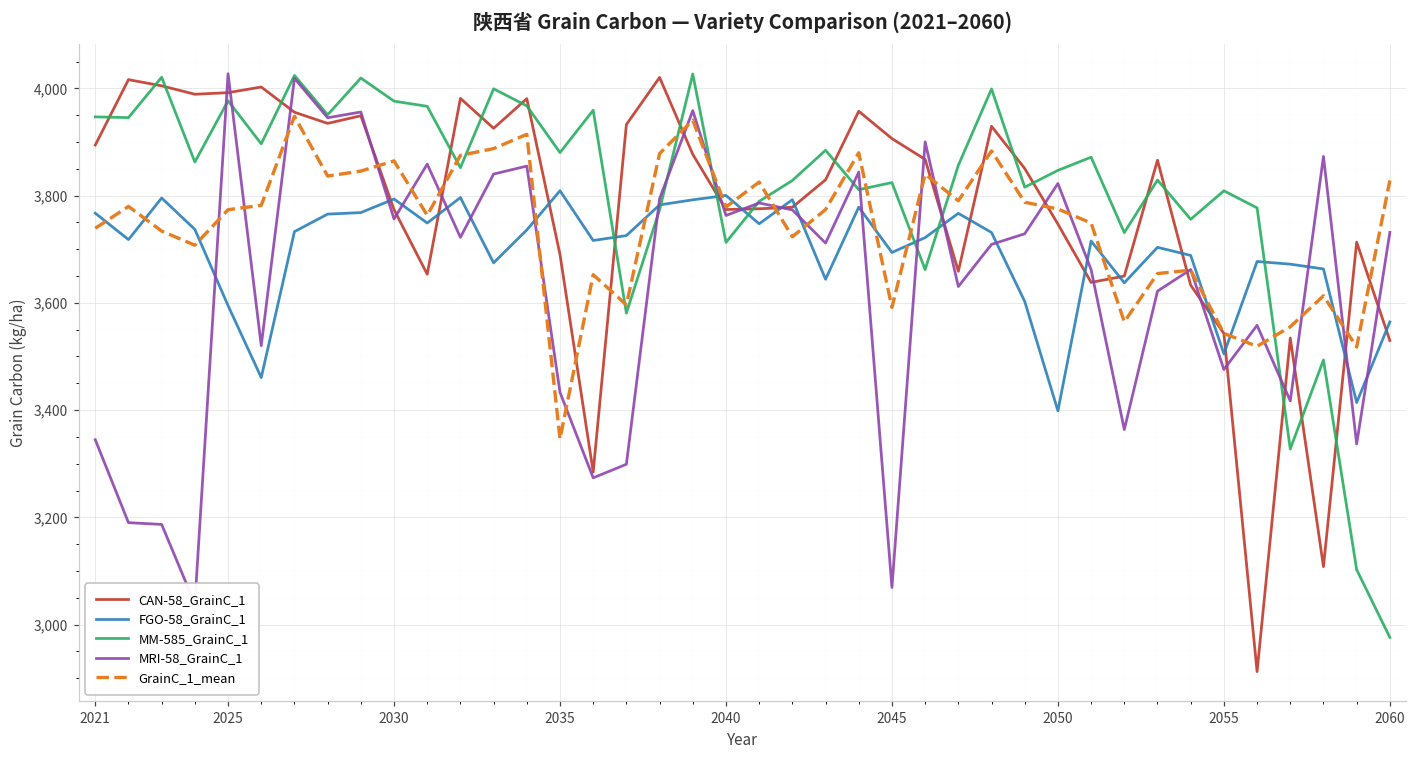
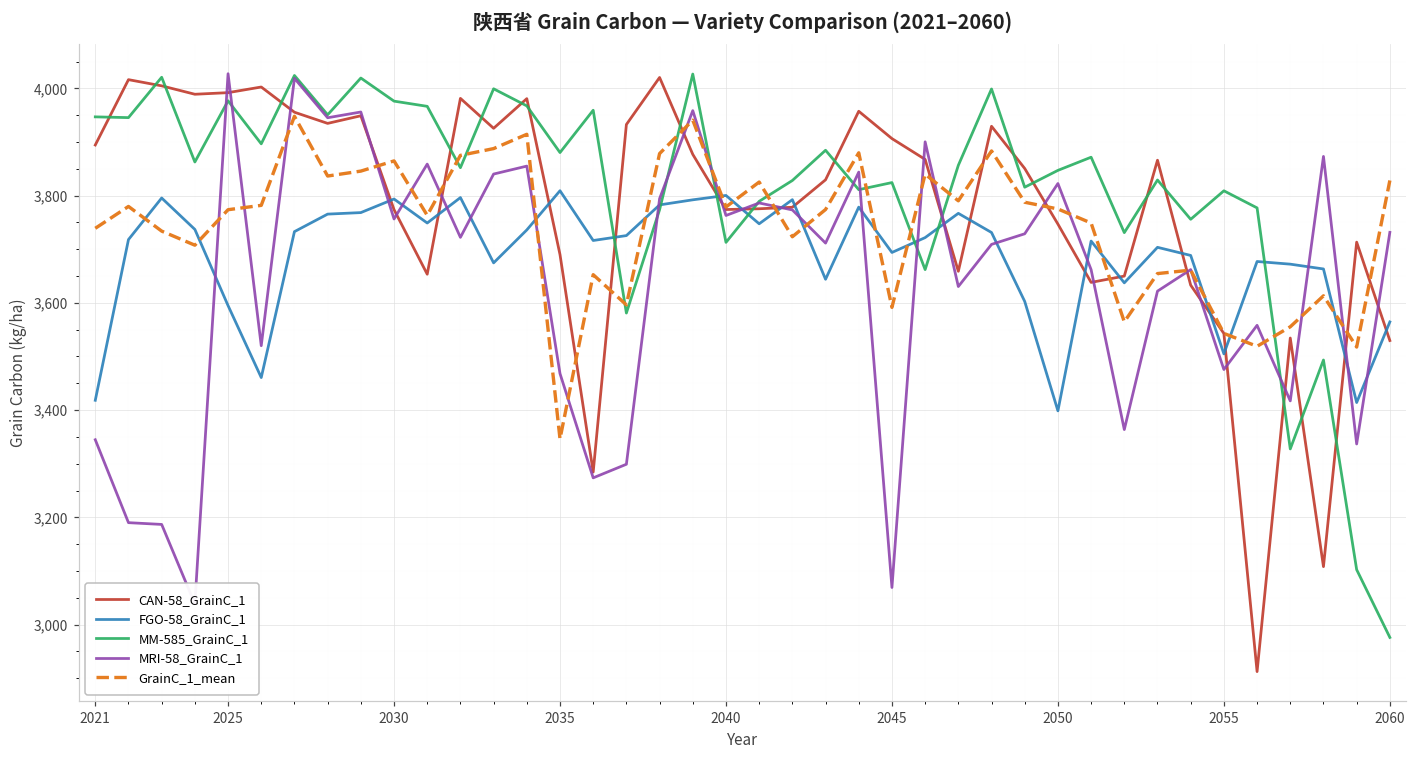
  {
    "CAN-58_GrainC_1": {
      "2021": "3,890",
      "2025": "3,990",
      "2030": "3,770",
      "2035": "3,690",
      "2045": "3,910",
      "2050": "3,750",
      "2060": "3,530"
    },
    "FGO-58_GrainC_1": {
-     "2021": "3,770",
+     "2021": "3,420",
      "2025": "3,590",
      "2030": "3,790",
      "2035": "3,810",
      "2040": "3,800",
      "2045": "3,690",
      "2050": "3,400",
      "2055": "3,500",
      "2060": "3,560"
    },
    "MM-585_GrainC_1": {
      "2021": "3,950",
      "2025": "3,980",
      "2030": "3,980",
      "2035": "3,880",
      "2040": "3,710",
      "2045": "3,820",
      "2050": "3,850",
      "2055": "3,810",
      "2060": "2,980"
    },
    "MRI-58_GrainC_1": {
      "2021": "3,340",
      "2025": "4,030",
      "2030": "3,760",
-     "2035": "3,430",
+     "2035": "3,470",
      "2040": "3,760",
      "2045": "3,070",
      "2050": "3,820",
      "2055": "3,480",
      "2060": "3,730"
    },
    "GrainC_1_mean": {
      "2021": "3,740",
      "2025": "3,770",
      "2030": "3,860",
      "2035": "3,350",
      "2045": "3,590",
      "2050": "3,780",
      "2060": "3,830"
    }
  }
